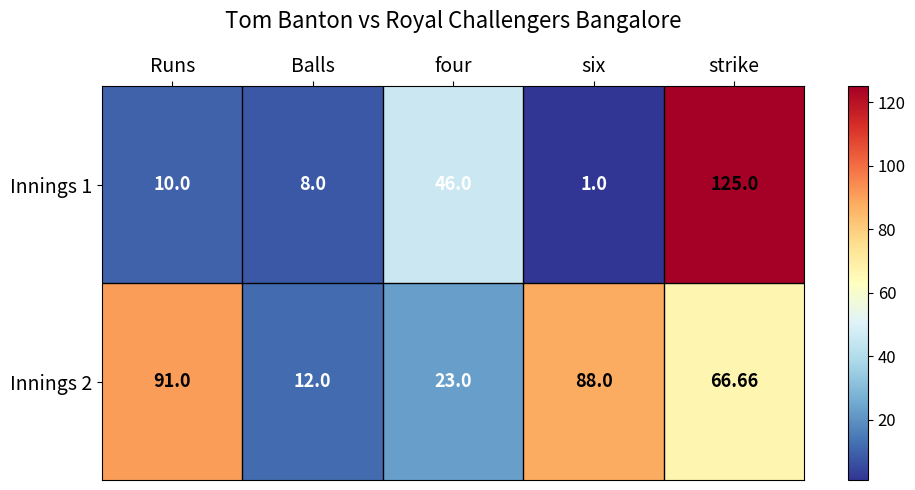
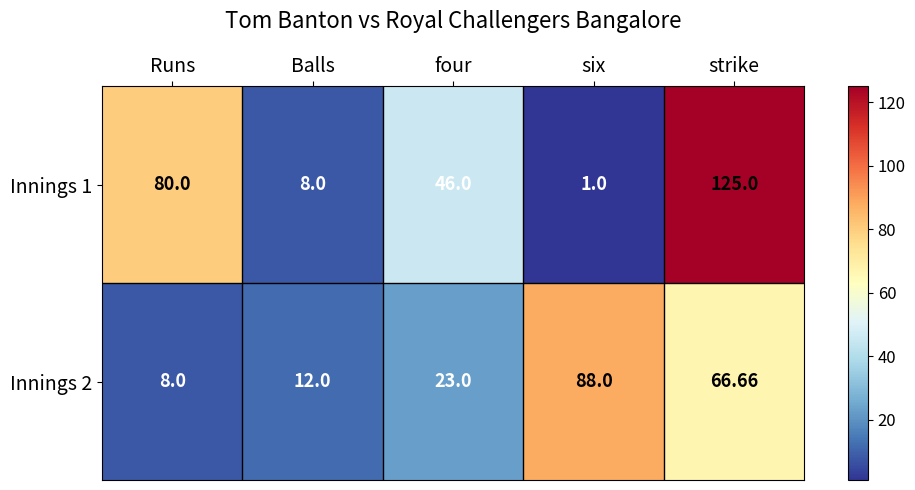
  {
    "Innings 1": {
-     "Runs": 10.0,
+     "Runs": 80.0,
      "Balls": 8.0,
      "four": 46.0,
      "six": 1.0,
      "strike": 125.0
    },
    "Innings 2": {
-     "Runs": 91.0,
+     "Runs": 8.0,
      "Balls": 12.0,
      "four": 23.0,
      "six": 88.0,
      "strike": 66.66
    }
  }
